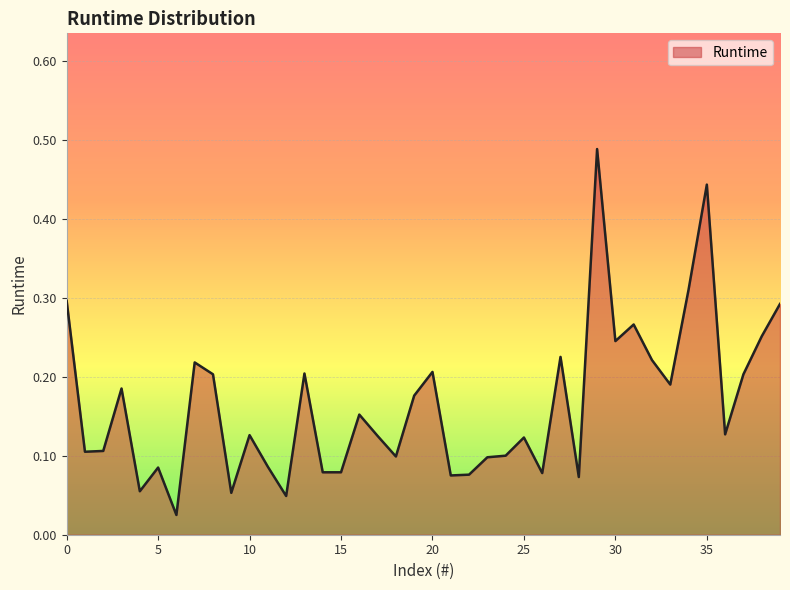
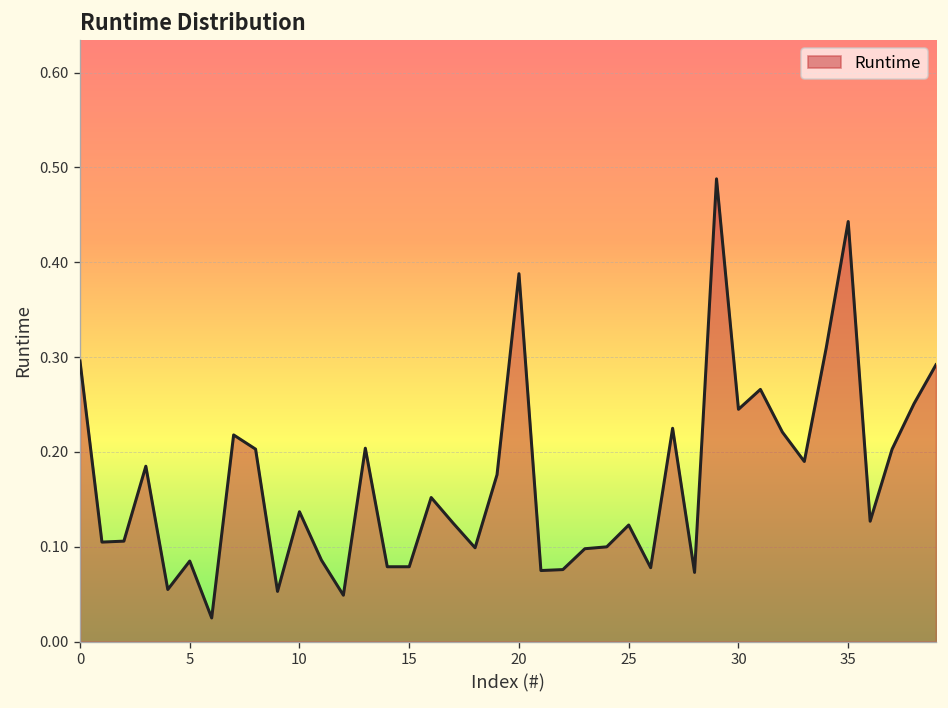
  {
    "0": 0.30,
    "5": 0.09,
-   "10": 0.13,
+   "10": 0.14,
    "15": 0.08,
-   "20": 0.21,
+   "20": 0.39,
    "25": 0.12,
    "30": 0.25,
    "35": 0.44
  }
